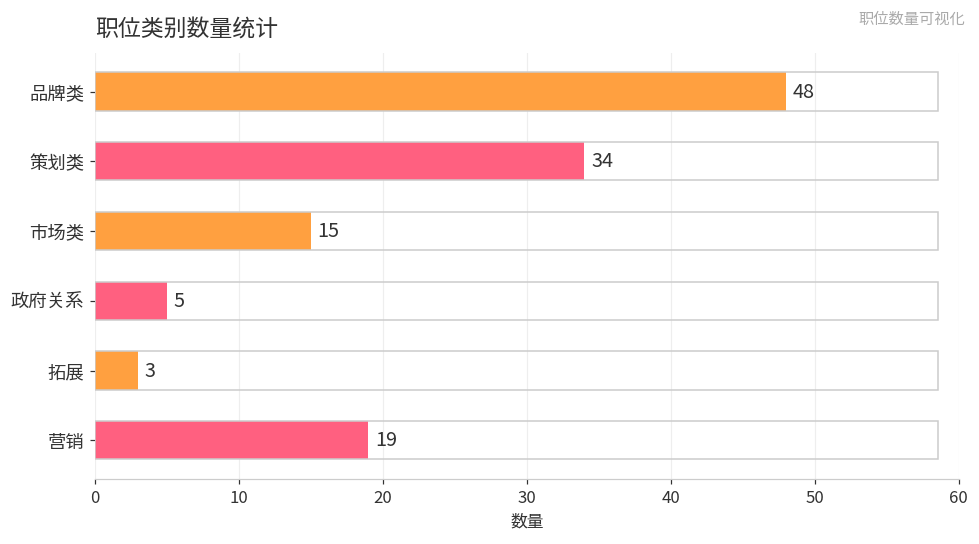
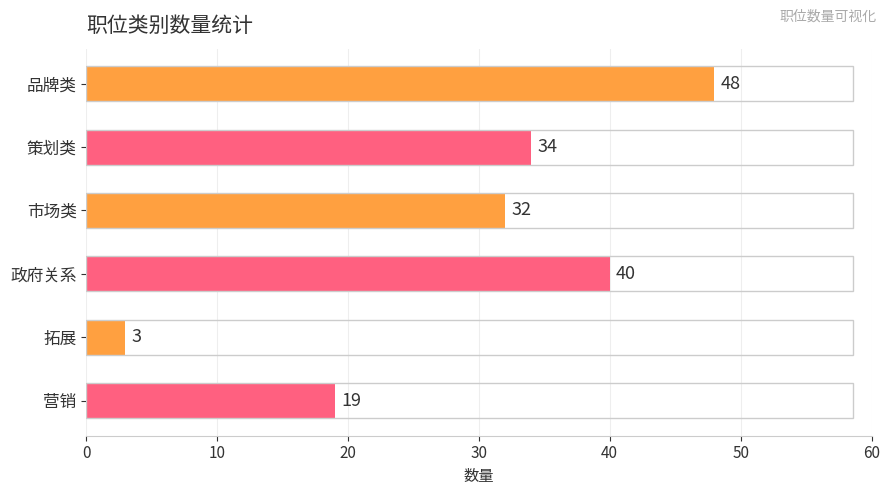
  {
    "品牌类": 48,
    "策划类": 34,
-   "市场类": 15,
-   "政府关系": 5,
+   "市场类": 32,
+   "政府关系": 40,
    "拓展": 3,
    "营销": 19
  }
